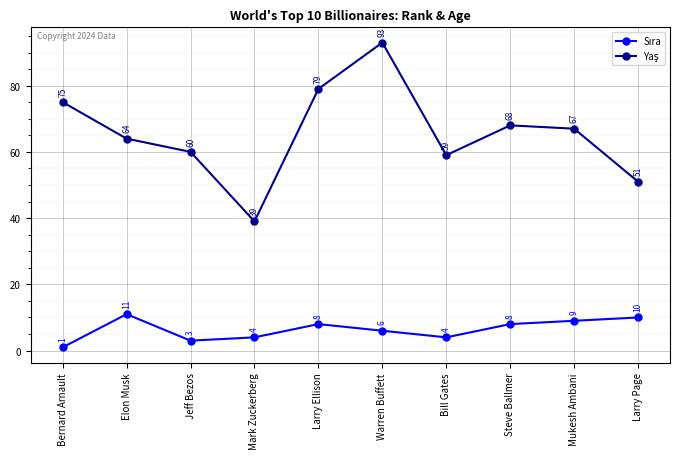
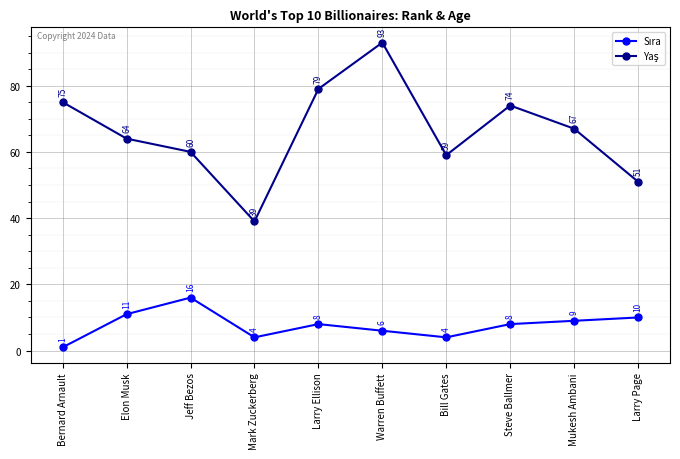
  {
    "Sıra": {
      "Bernard Arnault": 1,
      "Elon Musk": 11,
-     "Jeff Bezos": 3,
+     "Jeff Bezos": 16,
      "Mark Zuckerberg": 4,
      "Larry Ellison": 8,
      "Warren Buffett": 6,
      "Bill Gates": 4,
      "Steve Ballmer": 8,
      "Mukesh Ambani": 9,
      "Larry Page": 10
    },
    "Yaş": {
      "Bernard Arnault": 75,
      "Elon Musk": 64,
      "Jeff Bezos": 60,
      "Mark Zuckerberg": 39,
      "Larry Ellison": 79,
      "Warren Buffett": 93,
      "Bill Gates": 59,
-     "Steve Ballmer": 68,
+     "Steve Ballmer": 74,
      "Mukesh Ambani": 67,
      "Larry Page": 51
    }
  }
